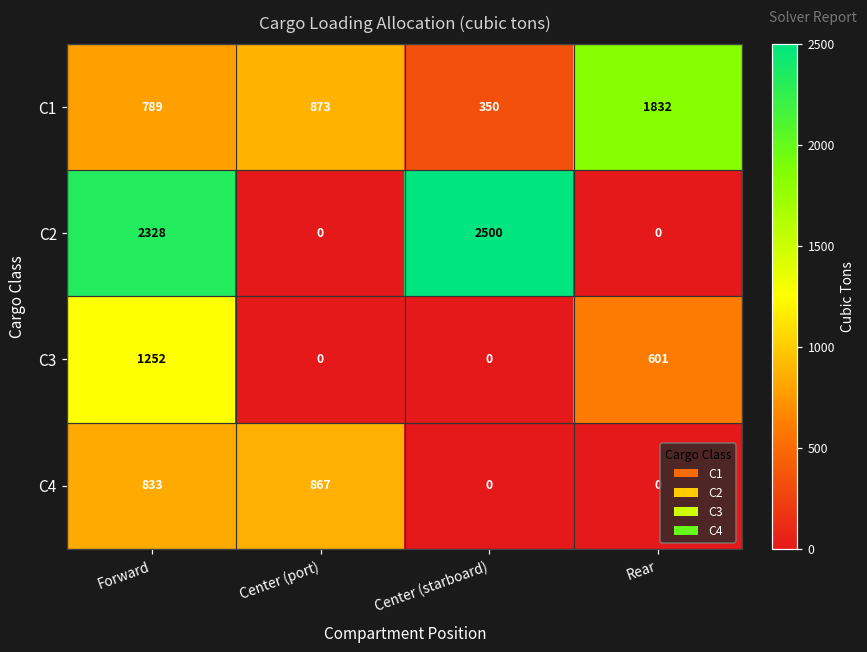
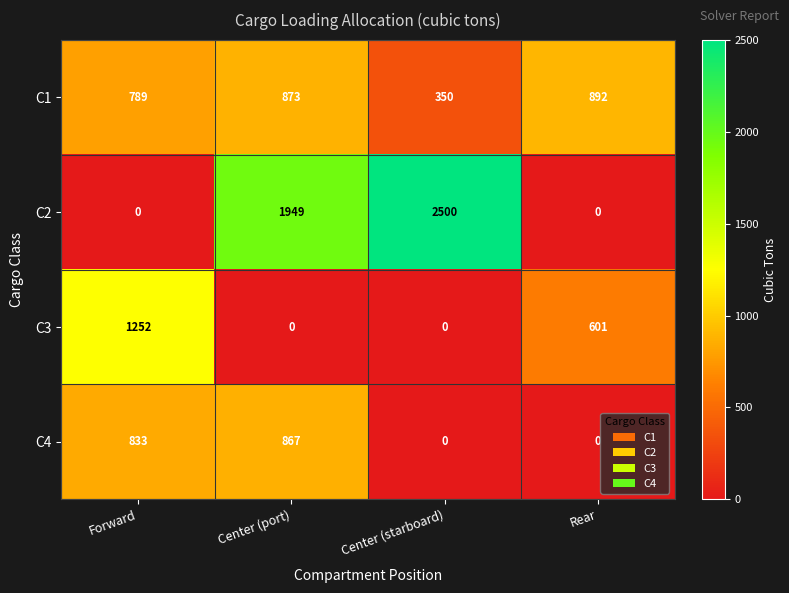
  {
    "C1": {
      "Forward": 789,
      "Center (port)": 873,
      "Center (starboard)": 350,
-     "Rear": 1832
+     "Rear": 892
    },
    "C2": {
-     "Forward": 2328,
-     "Center (port)": 0,
+     "Forward": 0,
+     "Center (port)": 1949,
      "Center (starboard)": 2500,
      "Rear": 0
    },
    "C3": {
      "Forward": 1252,
      "Center (port)": 0,
      "Center (starboard)": 0,
      "Rear": 601
    },
    "C4": {
      "Forward": 833,
      "Center (port)": 867,
      "Center (starboard)": 0
    }
  }
